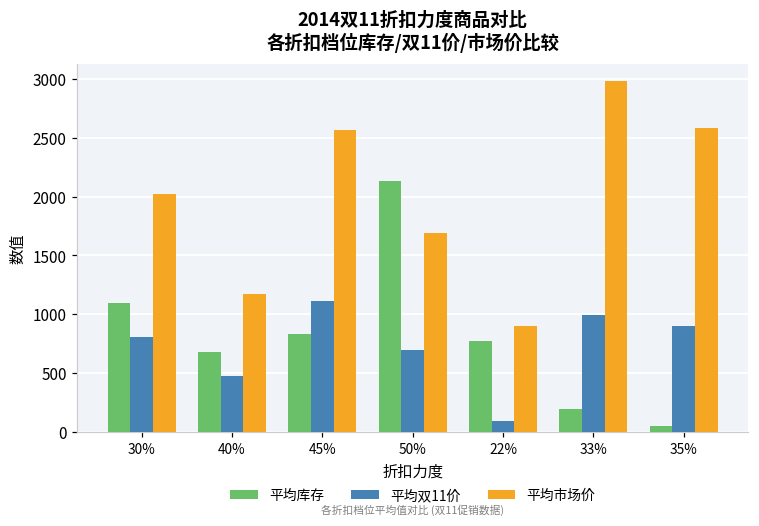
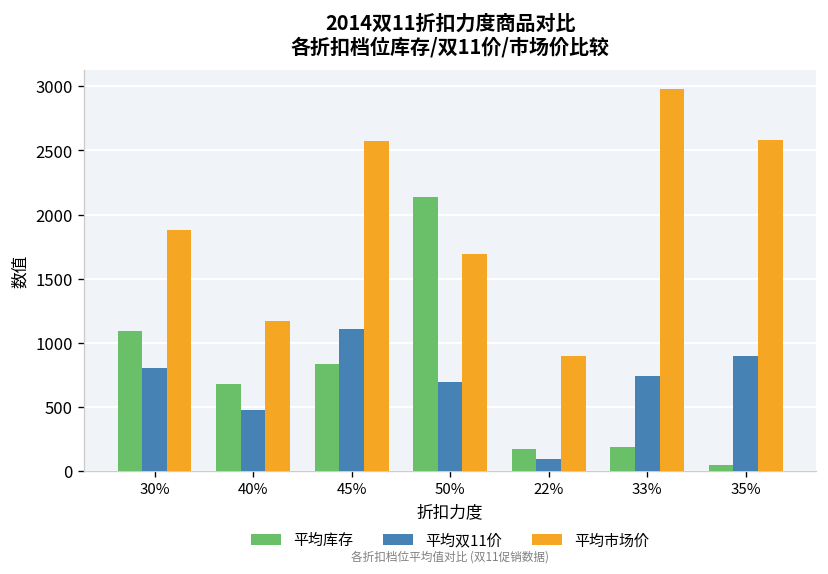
  {
    "平均库存": {
      "30%": 1100,
      "40%": 680,
      "45%": 830,
      "50%": 2130,
-     "22%": 770,
+     "22%": 170,
      "33%": 190,
      "35%": 50
    },
    "平均双11价": {
      "30%": 800,
      "40%": 480,
      "45%": 1110,
      "50%": 700,
      "22%": 90,
-     "33%": 990,
+     "33%": 750,
      "35%": 900
    },
    "平均市场价": {
-     "30%": 2020,
+     "30%": 1880,
      "40%": 1170,
      "45%": 2570,
      "50%": 1690,
      "22%": 900,
      "33%": 2980,
      "35%": 2580
    }
  }
